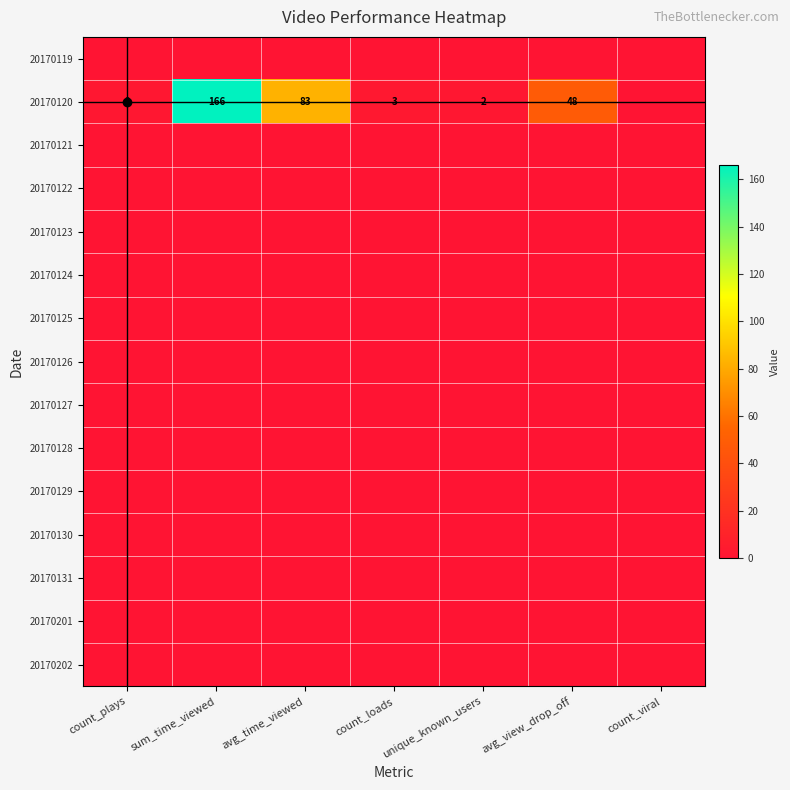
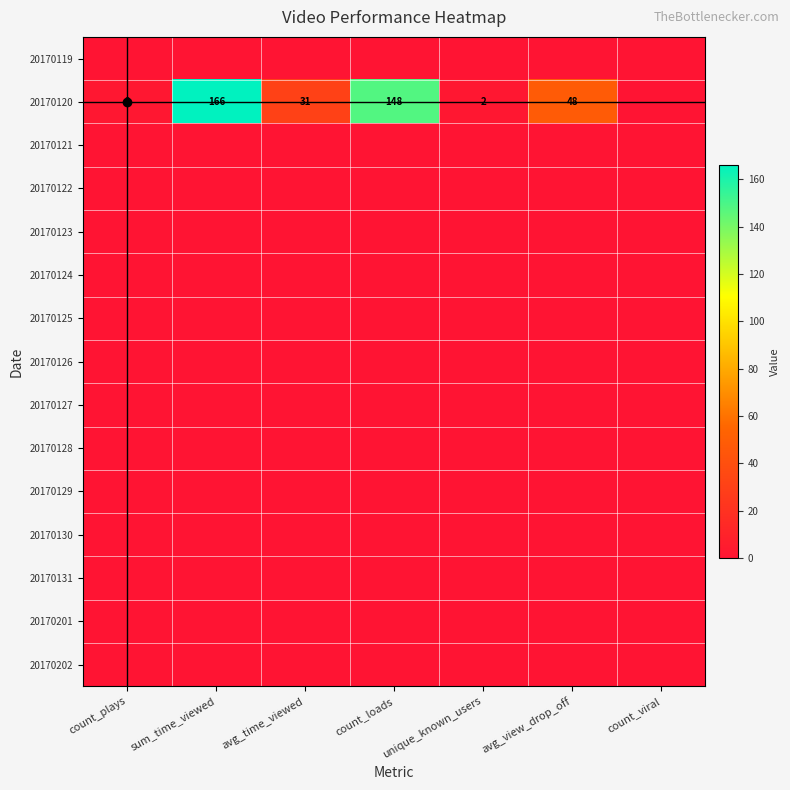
  {
    "20170120": {
      "sum_time_viewed": 166,
-     "avg_time_viewed": 83,
-     "count_loads": 3,
+     "avg_time_viewed": 31,
+     "count_loads": 148,
      "unique_known_users": 2,
      "avg_view_drop_off": 48
    }
  }
